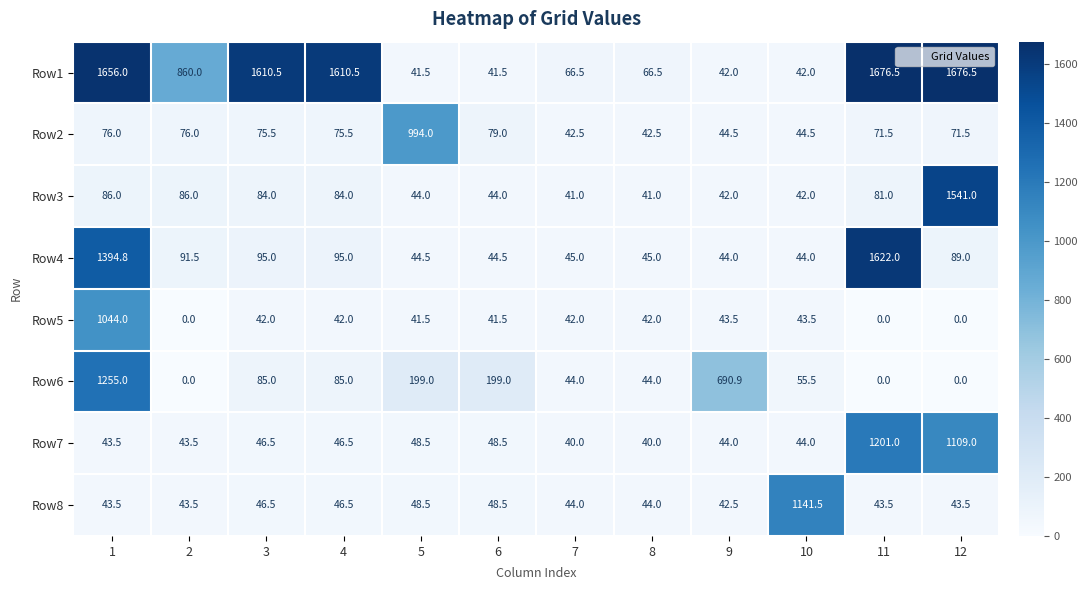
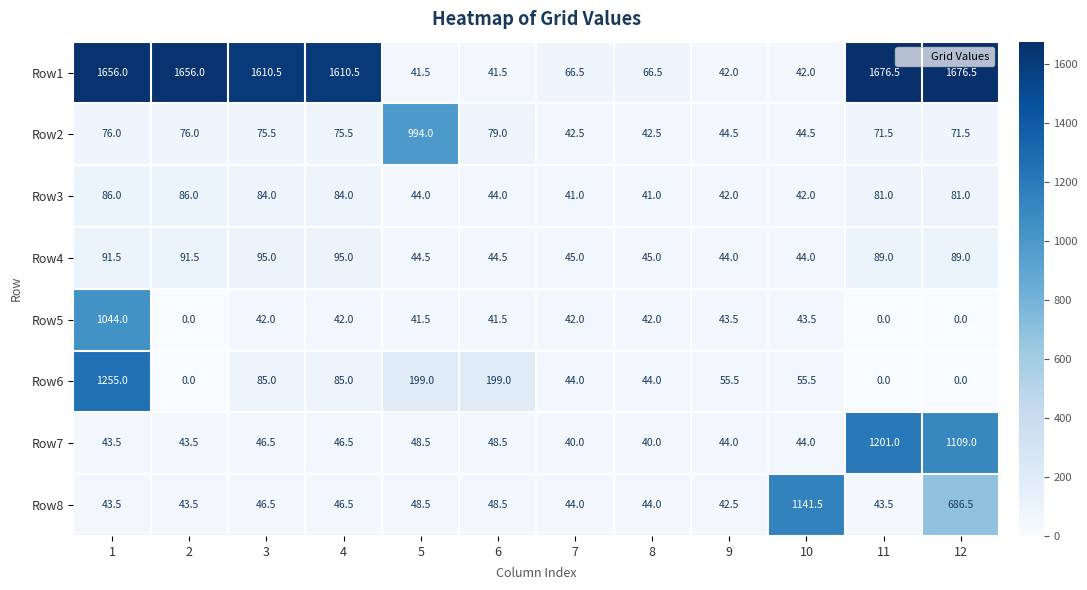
  {
    "Row1": {
      "1": 1656.0,
-     "2": 860.0,
+     "2": 1656.0,
      "3": 1610.5,
      "4": 1610.5,
      "5": 41.5,
      "6": 41.5,
      "7": 66.5,
      "8": 66.5,
      "9": 42.0,
      "10": 42.0,
      "11": 1676.5,
      "12": 1676.5
    },
    "Row2": {
      "1": 76.0,
      "2": 76.0,
      "3": 75.5,
      "4": 75.5,
      "5": 994.0,
      "6": 79.0,
      "7": 42.5,
      "8": 42.5,
      "9": 44.5,
      "10": 44.5,
      "11": 71.5,
      "12": 71.5
    },
    "Row3": {
      "1": 86.0,
      "2": 86.0,
      "3": 84.0,
      "4": 84.0,
      "5": 44.0,
      "6": 44.0,
      "7": 41.0,
      "8": 41.0,
      "9": 42.0,
      "10": 42.0,
      "11": 81.0,
-     "12": 1541.0
+     "12": 81.0
    },
    "Row4": {
-     "1": 1394.8,
+     "1": 91.5,
      "2": 91.5,
      "3": 95.0,
      "4": 95.0,
      "5": 44.5,
      "6": 44.5,
      "7": 45.0,
      "8": 45.0,
      "9": 44.0,
      "10": 44.0,
-     "11": 1622.0,
+     "11": 89.0,
      "12": 89.0
    },
    "Row5": {
      "1": 1044.0,
      "2": 0.0,
      "3": 42.0,
      "4": 42.0,
      "5": 41.5,
      "6": 41.5,
      "7": 42.0,
      "8": 42.0,
      "9": 43.5,
      "10": 43.5,
      "11": 0.0,
      "12": 0.0
    },
    "Row6": {
      "1": 1255.0,
      "2": 0.0,
      "3": 85.0,
      "4": 85.0,
      "5": 199.0,
      "6": 199.0,
      "7": 44.0,
      "8": 44.0,
-     "9": 690.9,
+     "9": 55.5,
      "10": 55.5,
      "11": 0.0,
      "12": 0.0
    },
    "Row7": {
      "1": 43.5,
      "2": 43.5,
      "3": 46.5,
      "4": 46.5,
      "5": 48.5,
      "6": 48.5,
      "7": 40.0,
      "8": 40.0,
      "9": 44.0,
      "10": 44.0,
      "11": 1201.0,
      "12": 1109.0
    },
    "Row8": {
      "1": 43.5,
      "2": 43.5,
      "3": 46.5,
      "4": 46.5,
      "5": 48.5,
      "6": 48.5,
      "7": 44.0,
      "8": 44.0,
      "9": 42.5,
      "10": 1141.5,
      "11": 43.5,
-     "12": 43.5
+     "12": 686.5
    }
  }
